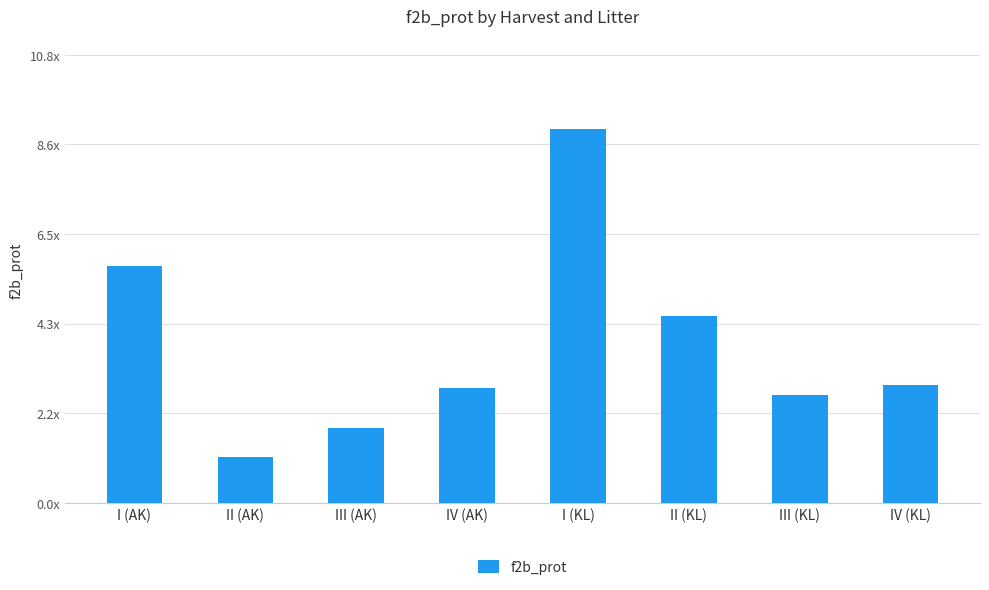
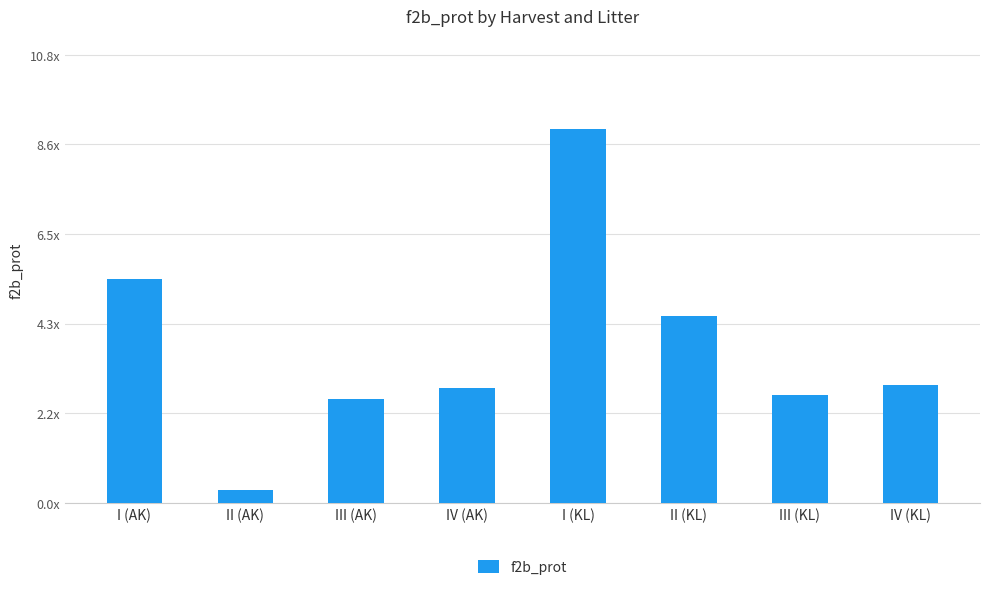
  {
-   "I (AK)": "5.7x",
-   "II (AK)": "1.1x",
-   "III (AK)": "1.8x",
+   "I (AK)": "5.4x",
+   "II (AK)": "0.3x",
+   "III (AK)": "2.5x",
    "IV (AK)": "2.8x",
    "I (KL)": "9.0x",
    "II (KL)": "4.5x",
    "III (KL)": "2.6x",
    "IV (KL)": "2.8x"
  }
